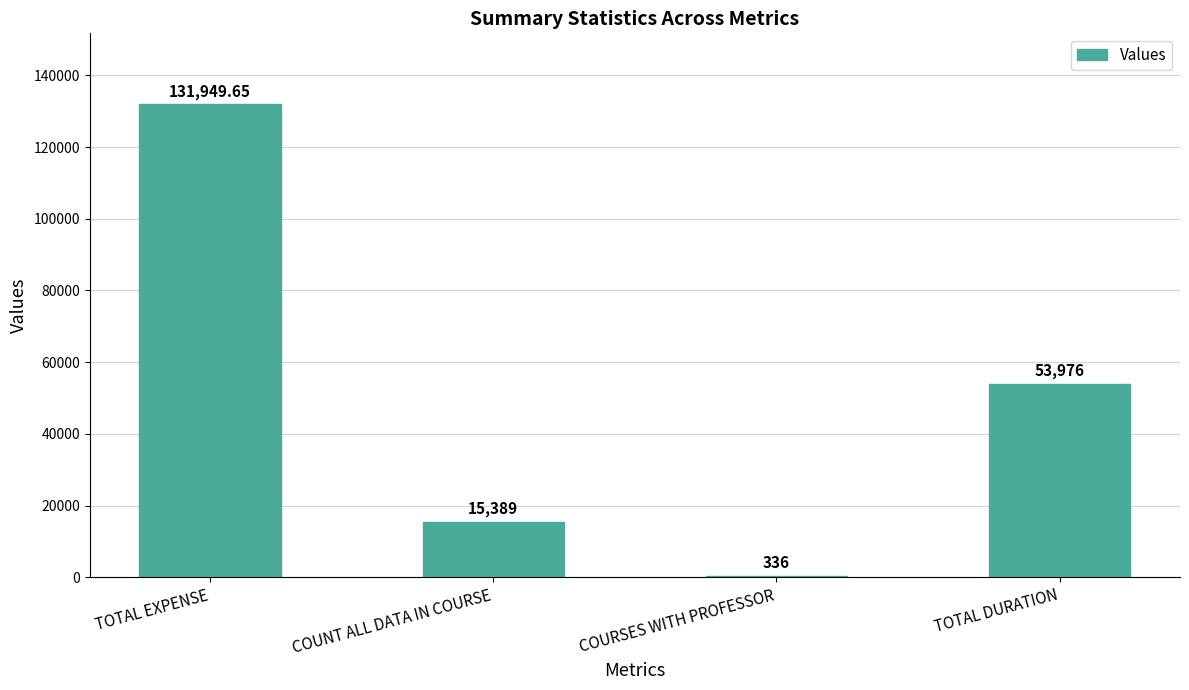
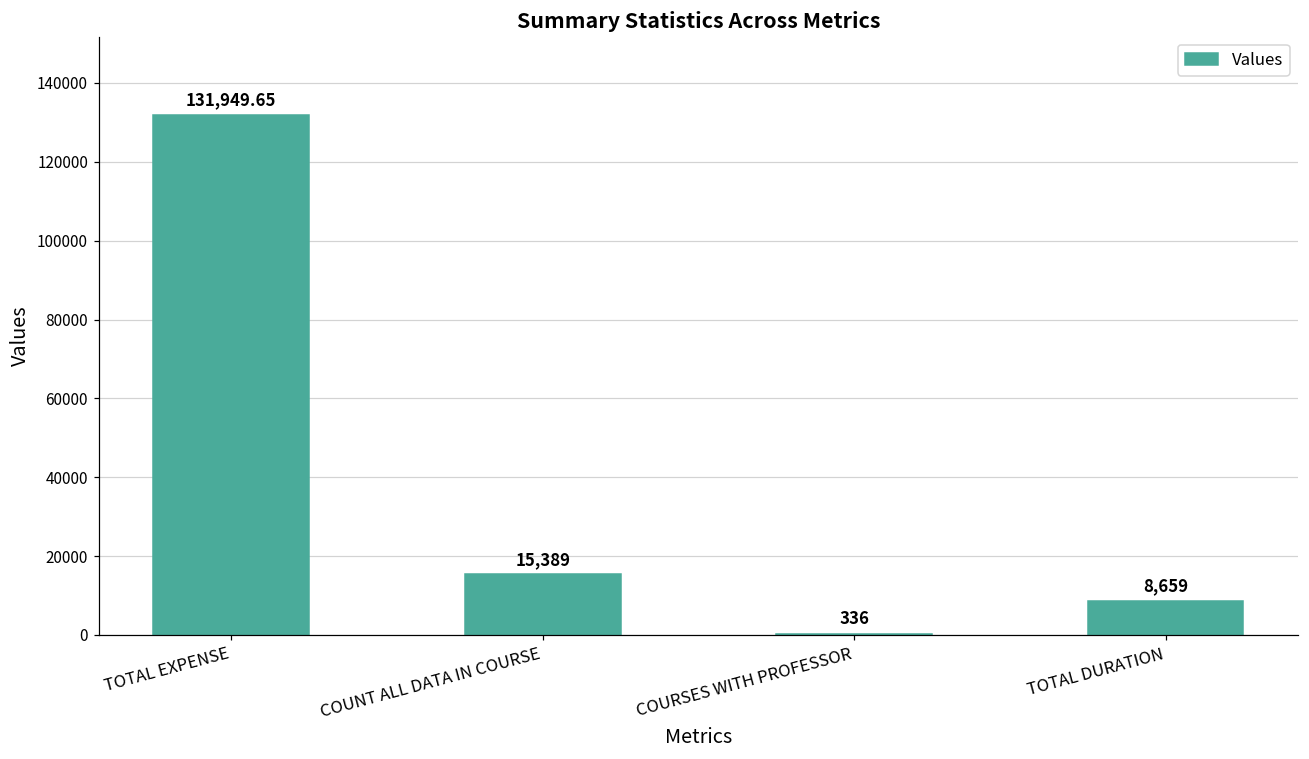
  {
    "TOTAL EXPENSE": "131,949.65",
    "COUNT ALL DATA IN COURSE": "15,389",
    "COURSES WITH PROFESSOR": "336",
-   "TOTAL DURATION": "53,976"
+   "TOTAL DURATION": "8,659"
  }
